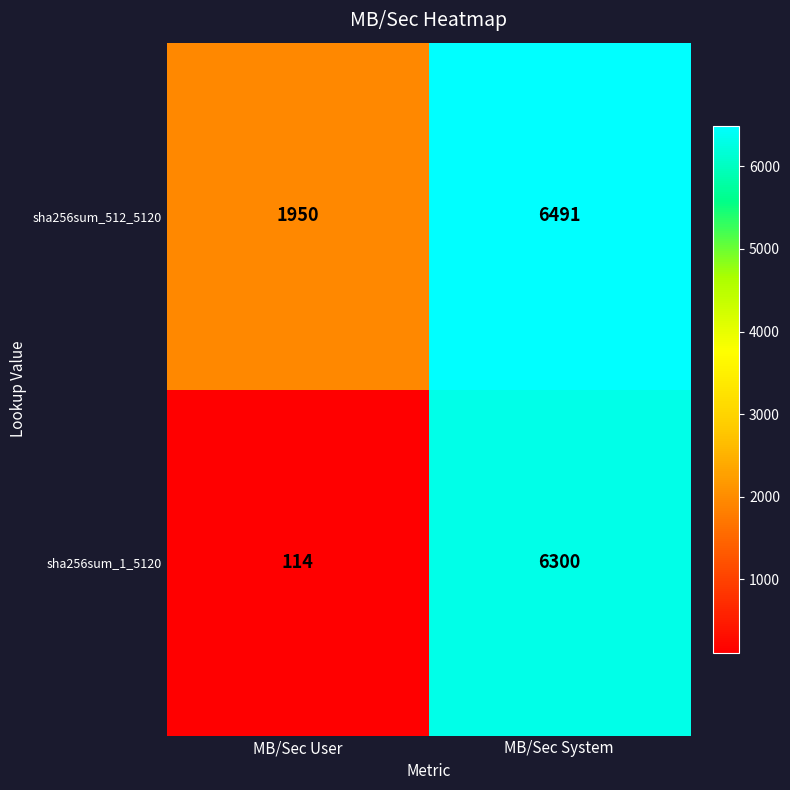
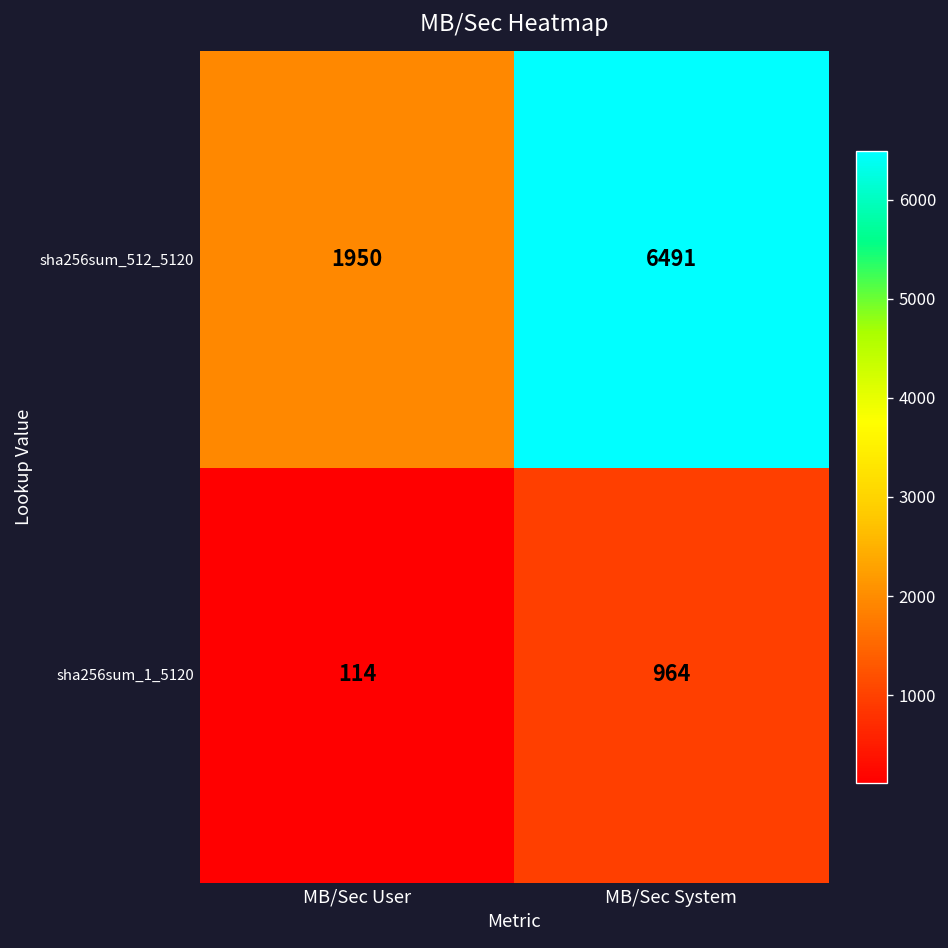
  {
    "sha256sum_512_5120": {
      "MB/Sec User": 1950,
      "MB/Sec System": 6491
    },
    "sha256sum_1_5120": {
      "MB/Sec User": 114,
-     "MB/Sec System": 6300
+     "MB/Sec System": 964
    }
  }
